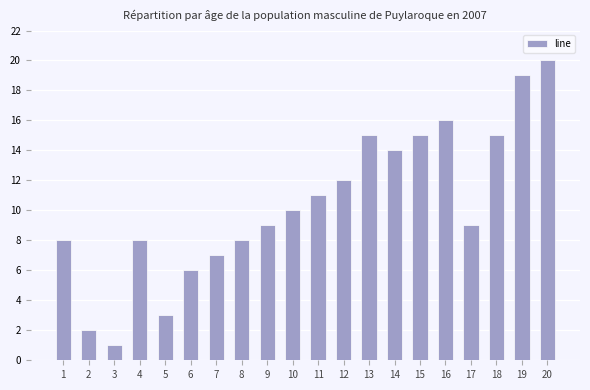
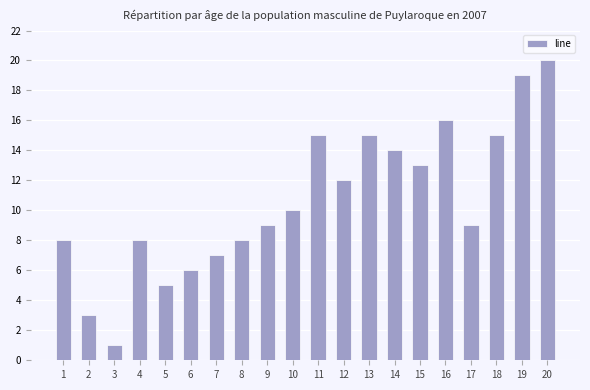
  {
    "1": 8,
-   "2": 2,
+   "2": 3,
    "3": 1,
    "4": 8,
-   "5": 3,
+   "5": 5,
    "6": 6,
    "7": 7,
    "8": 8,
    "9": 9,
    "10": 10,
-   "11": 11,
+   "11": 15,
    "12": 12,
    "13": 15,
    "14": 14,
-   "15": 15,
+   "15": 13,
    "16": 16,
    "17": 9,
    "18": 15,
    "19": 19,
    "20": 20
  }
